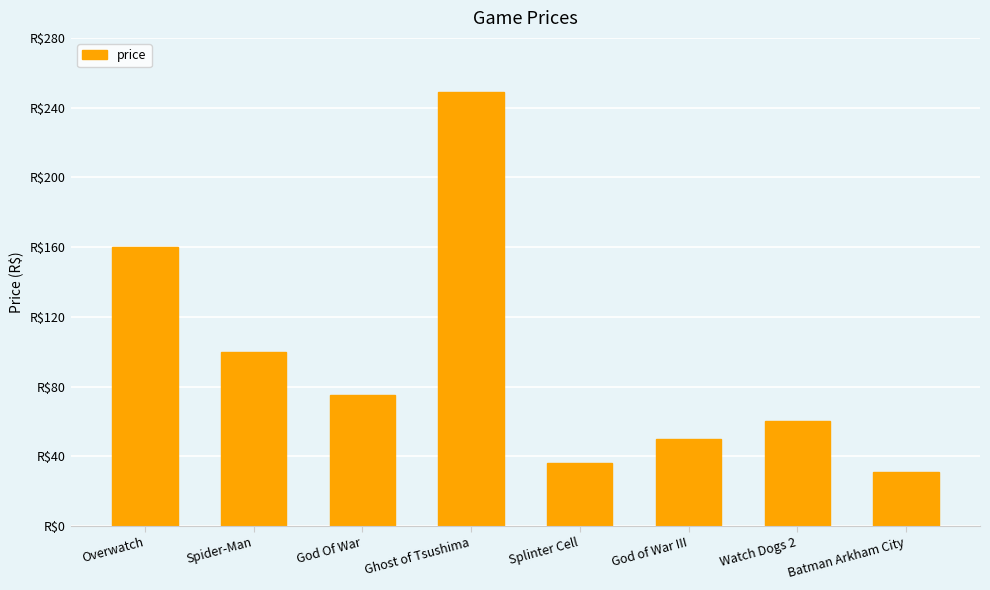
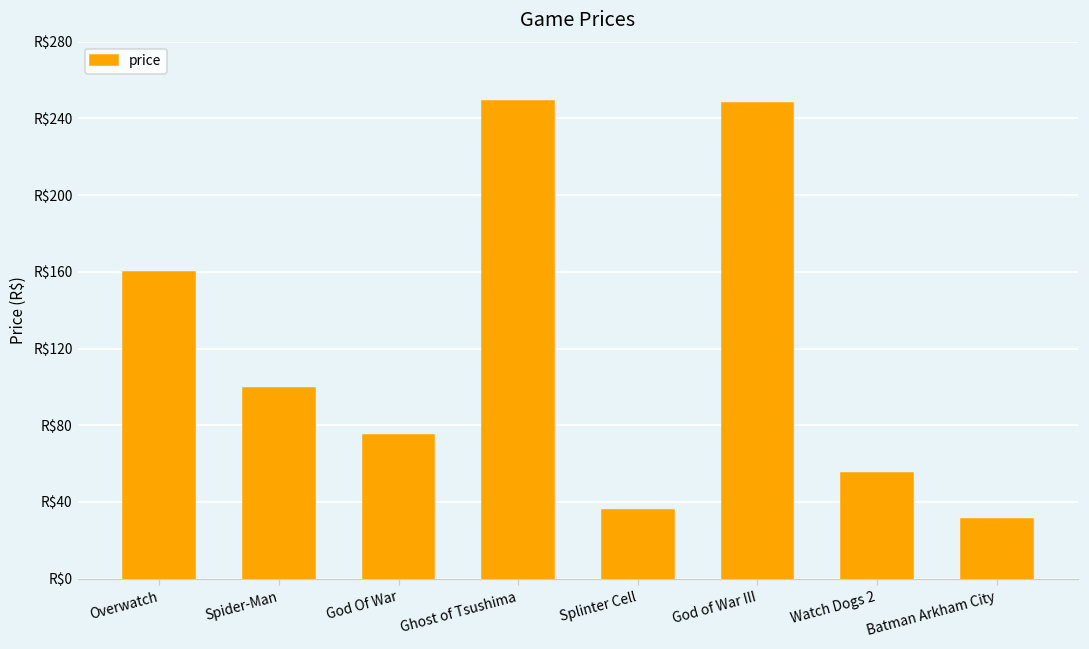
  {
    "Overwatch": "R$160",
    "Spider-Man": "R$100",
    "God Of War": "R$75",
    "Ghost of Tsushima": "R$249",
    "Splinter Cell": "R$36",
-   "God of War III": "R$50",
-   "Watch Dogs 2": "R$60",
+   "God of War III": "R$248",
+   "Watch Dogs 2": "R$55",
    "Batman Arkham City": "R$31"
  }
